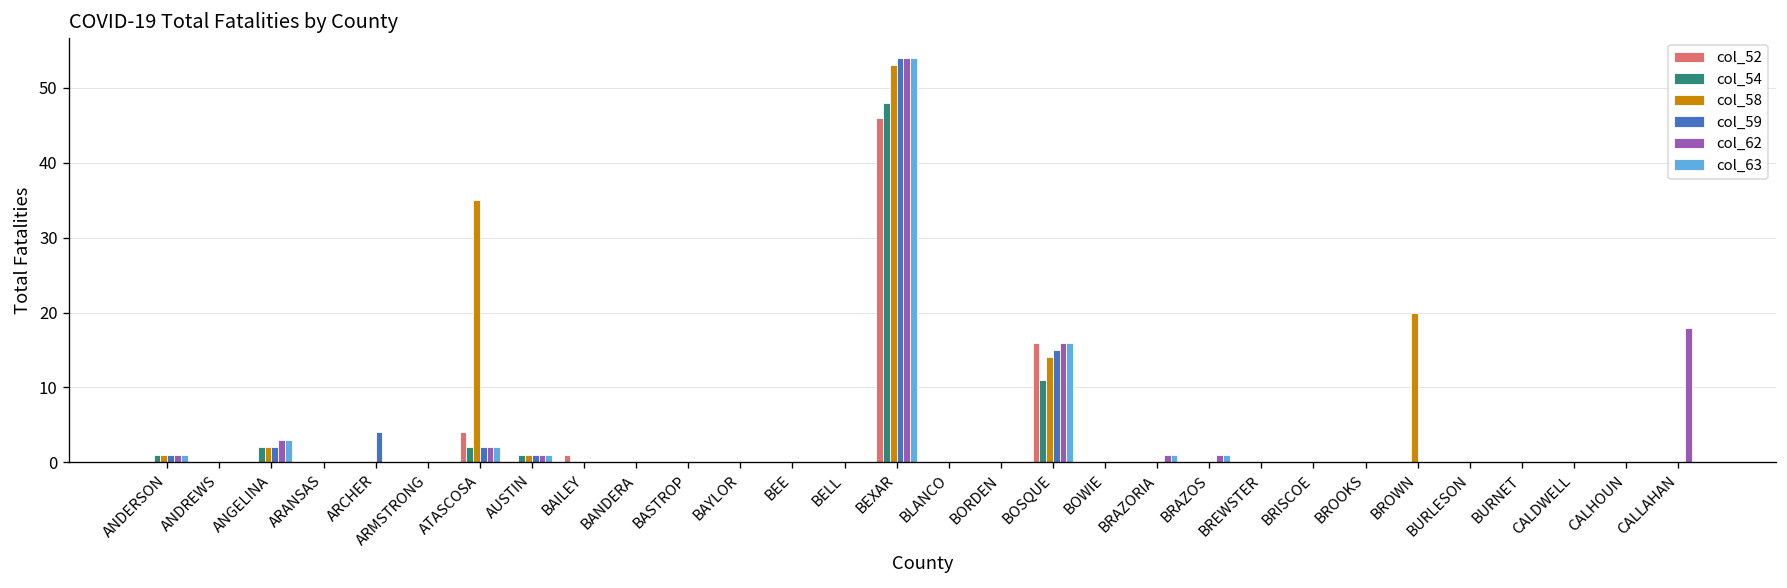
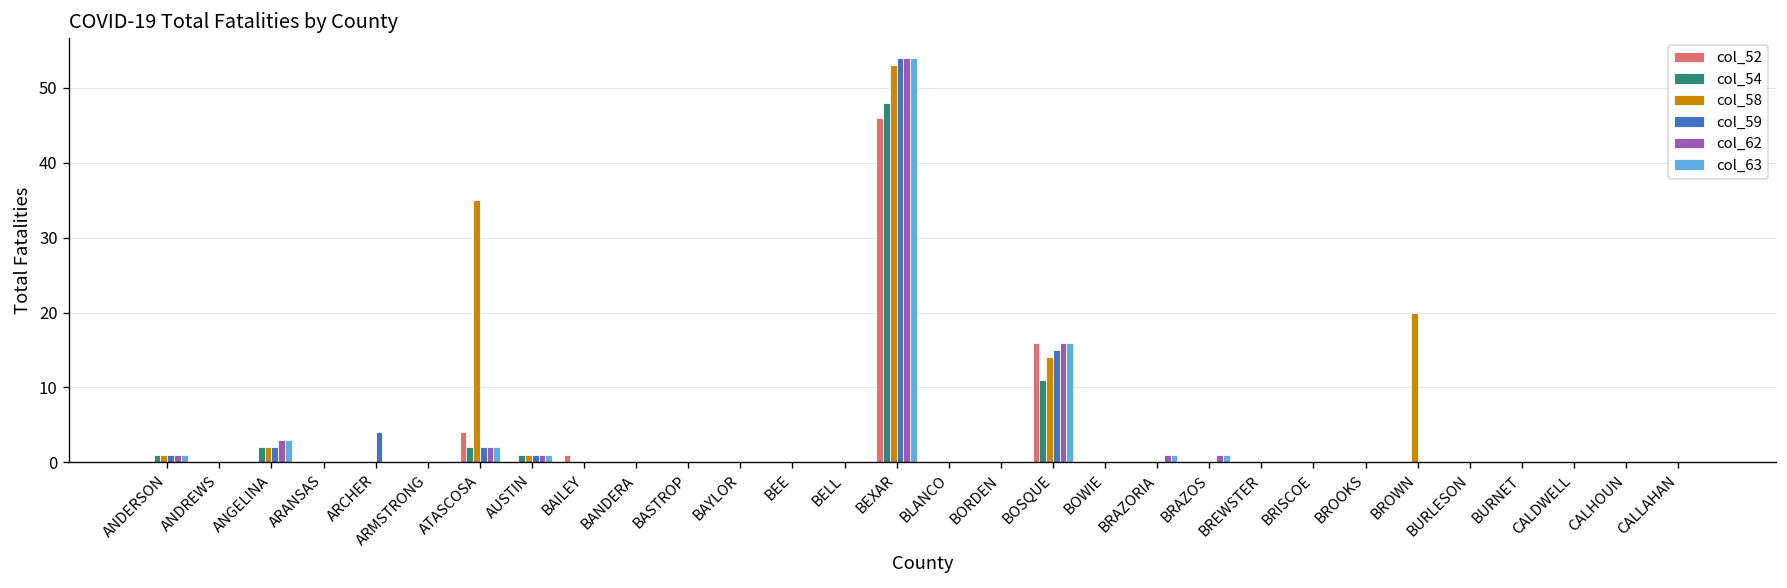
  {
    "col_52": {
      "ANDERSON": 0,
      "ANDREWS": 0,
      "ANGELINA": 0,
      "ARANSAS": 0,
      "ARCHER": 0,
      "ARMSTRONG": 0,
      "ATASCOSA": 4,
      "AUSTIN": 0,
      "BAILEY": 1,
      "BANDERA": 0,
      "BASTROP": 0,
      "BAYLOR": 0,
      "BEE": 0,
      "BELL": 0,
      "BEXAR": 46,
      "BLANCO": 0,
      "BORDEN": 0,
      "BOSQUE": 16,
      "BOWIE": 0,
      "BRAZORIA": 0,
      "BRAZOS": 0,
      "BREWSTER": 0,
      "BRISCOE": 0,
      "BROOKS": 0,
      "BROWN": 0,
      "BURLESON": 0,
      "BURNET": 0,
      "CALDWELL": 0,
      "CALHOUN": 0,
      "CALLAHAN": 0
    },
    "col_54": {
      "ANDERSON": 1,
      "ANDREWS": 0,
      "ANGELINA": 2,
      "ARANSAS": 0,
      "ARCHER": 0,
      "ARMSTRONG": 0,
      "ATASCOSA": 2,
      "AUSTIN": 1,
      "BAILEY": 0,
      "BANDERA": 0,
      "BASTROP": 0,
      "BAYLOR": 0,
      "BEE": 0,
      "BELL": 0,
      "BEXAR": 48,
      "BLANCO": 0,
      "BORDEN": 0,
      "BOSQUE": 11,
      "BOWIE": 0,
      "BRAZORIA": 0,
      "BRAZOS": 0,
      "BREWSTER": 0,
      "BRISCOE": 0,
      "BROOKS": 0,
      "BROWN": 0,
      "BURLESON": 0,
      "BURNET": 0,
      "CALDWELL": 0,
      "CALHOUN": 0,
      "CALLAHAN": 0
    },
    "col_58": {
      "ANDERSON": 1,
      "ANDREWS": 0,
      "ANGELINA": 2,
      "ARANSAS": 0,
      "ARCHER": 0,
      "ARMSTRONG": 0,
      "ATASCOSA": 35,
      "AUSTIN": 1,
      "BAILEY": 0,
      "BANDERA": 0,
      "BASTROP": 0,
      "BAYLOR": 0,
      "BEE": 0,
      "BELL": 0,
      "BEXAR": 53,
      "BLANCO": 0,
      "BORDEN": 0,
      "BOSQUE": 14,
      "BOWIE": 0,
      "BRAZORIA": 0,
      "BRAZOS": 0,
      "BREWSTER": 0,
      "BRISCOE": 0,
      "BROOKS": 0,
      "BROWN": 20,
      "BURLESON": 0,
      "BURNET": 0,
      "CALDWELL": 0,
      "CALHOUN": 0,
      "CALLAHAN": 0
    },
    "col_59": {
      "ANDERSON": 1,
      "ANDREWS": 0,
      "ANGELINA": 2,
      "ARANSAS": 0,
      "ARCHER": 4,
      "ARMSTRONG": 0,
      "ATASCOSA": 2,
      "AUSTIN": 1,
      "BAILEY": 0,
      "BANDERA": 0,
      "BASTROP": 0,
      "BAYLOR": 0,
      "BEE": 0,
      "BELL": 0,
      "BEXAR": 54,
      "BLANCO": 0,
      "BORDEN": 0,
      "BOSQUE": 15,
      "BOWIE": 0,
      "BRAZORIA": 0,
      "BRAZOS": 0,
      "BREWSTER": 0,
      "BRISCOE": 0,
      "BROOKS": 0,
      "BROWN": 0,
      "BURLESON": 0,
      "BURNET": 0,
      "CALDWELL": 0,
      "CALHOUN": 0,
      "CALLAHAN": 0
    },
    "col_62": {
      "ANDERSON": 1,
      "ANDREWS": 0,
      "ANGELINA": 3,
      "ARANSAS": 0,
      "ARCHER": 0,
      "ARMSTRONG": 0,
      "ATASCOSA": 2,
      "AUSTIN": 1,
      "BAILEY": 0,
      "BANDERA": 0,
      "BASTROP": 0,
      "BAYLOR": 0,
      "BEE": 0,
      "BELL": 0,
      "BEXAR": 54,
      "BLANCO": 0,
      "BORDEN": 0,
      "BOSQUE": 16,
      "BOWIE": 0,
      "BRAZORIA": 1,
      "BRAZOS": 1,
      "BREWSTER": 0,
      "BRISCOE": 0,
      "BROOKS": 0,
      "BROWN": 0,
      "BURLESON": 0,
      "BURNET": 0,
      "CALDWELL": 0,
      "CALHOUN": 0,
-     "CALLAHAN": 18
+     "CALLAHAN": 0
    },
    "col_63": {
      "ANDERSON": 1,
      "ANDREWS": 0,
      "ANGELINA": 3,
      "ARANSAS": 0,
      "ARCHER": 0,
      "ARMSTRONG": 0,
      "ATASCOSA": 2,
      "AUSTIN": 1,
      "BAILEY": 0,
      "BANDERA": 0,
      "BASTROP": 0,
      "BAYLOR": 0,
      "BEE": 0,
      "BELL": 0,
      "BEXAR": 54,
      "BLANCO": 0,
      "BORDEN": 0,
      "BOSQUE": 16,
      "BOWIE": 0,
      "BRAZORIA": 1,
      "BRAZOS": 1,
      "BREWSTER": 0,
      "BRISCOE": 0,
      "BROOKS": 0,
      "BROWN": 0,
      "BURLESON": 0,
      "BURNET": 0,
      "CALDWELL": 0,
      "CALHOUN": 0,
      "CALLAHAN": 0
    }
  }
